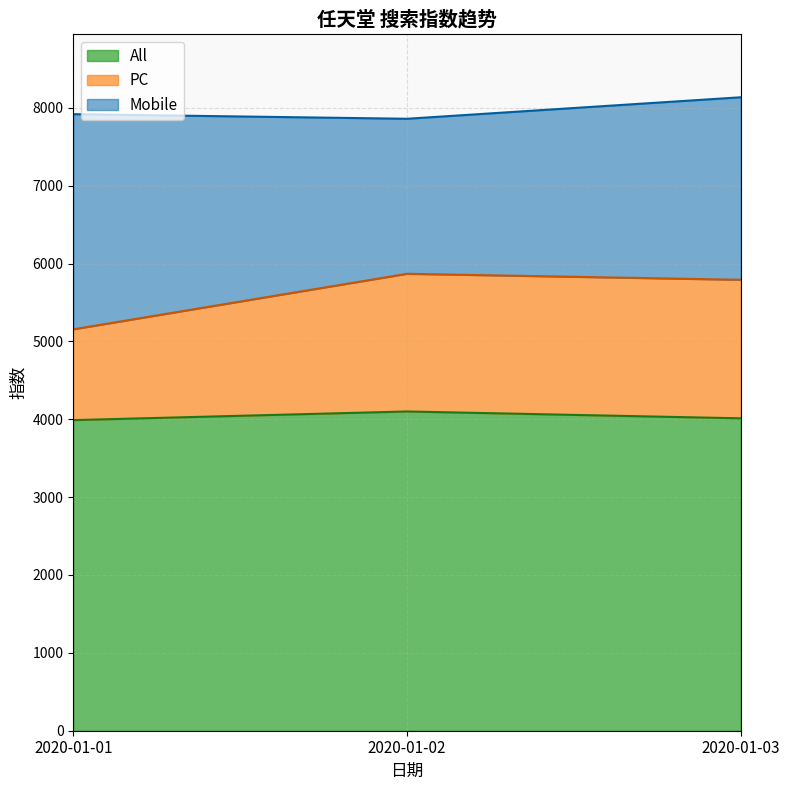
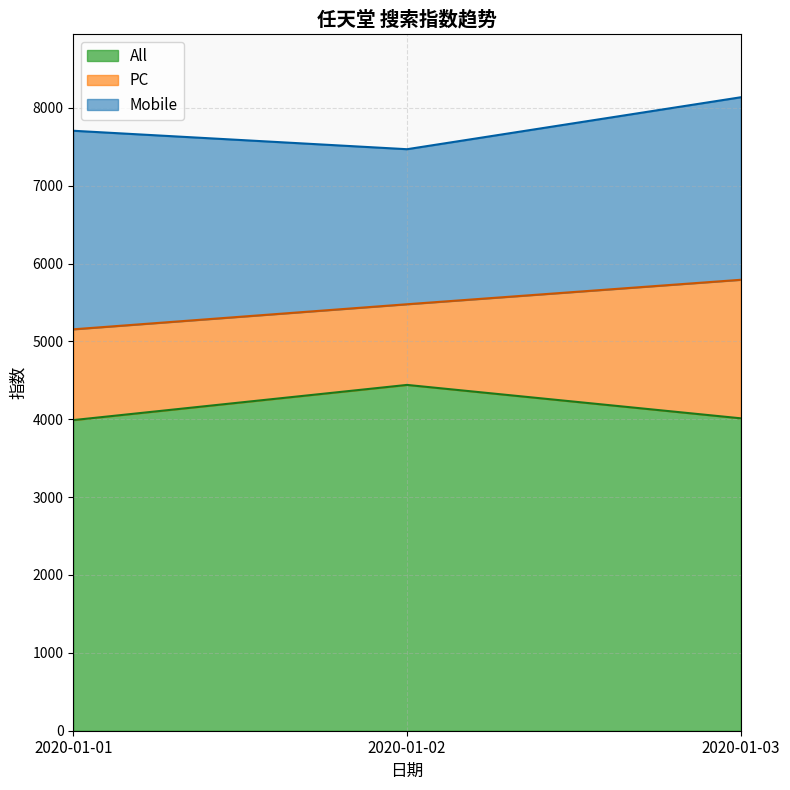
  {
    "All": {
      "2020-01-01": 4000,
-     "2020-01-02": 4100,
+     "2020-01-02": 4400,
      "2020-01-03": 4000
    },
    "PC": {
      "2020-01-01": 1200,
-     "2020-01-02": 1800,
+     "2020-01-02": 1000,
      "2020-01-03": 1800
    },
    "Mobile": {
-     "2020-01-01": 2800,
+     "2020-01-01": 2600,
      "2020-01-02": 2000,
      "2020-01-03": 2300
    }
  }
